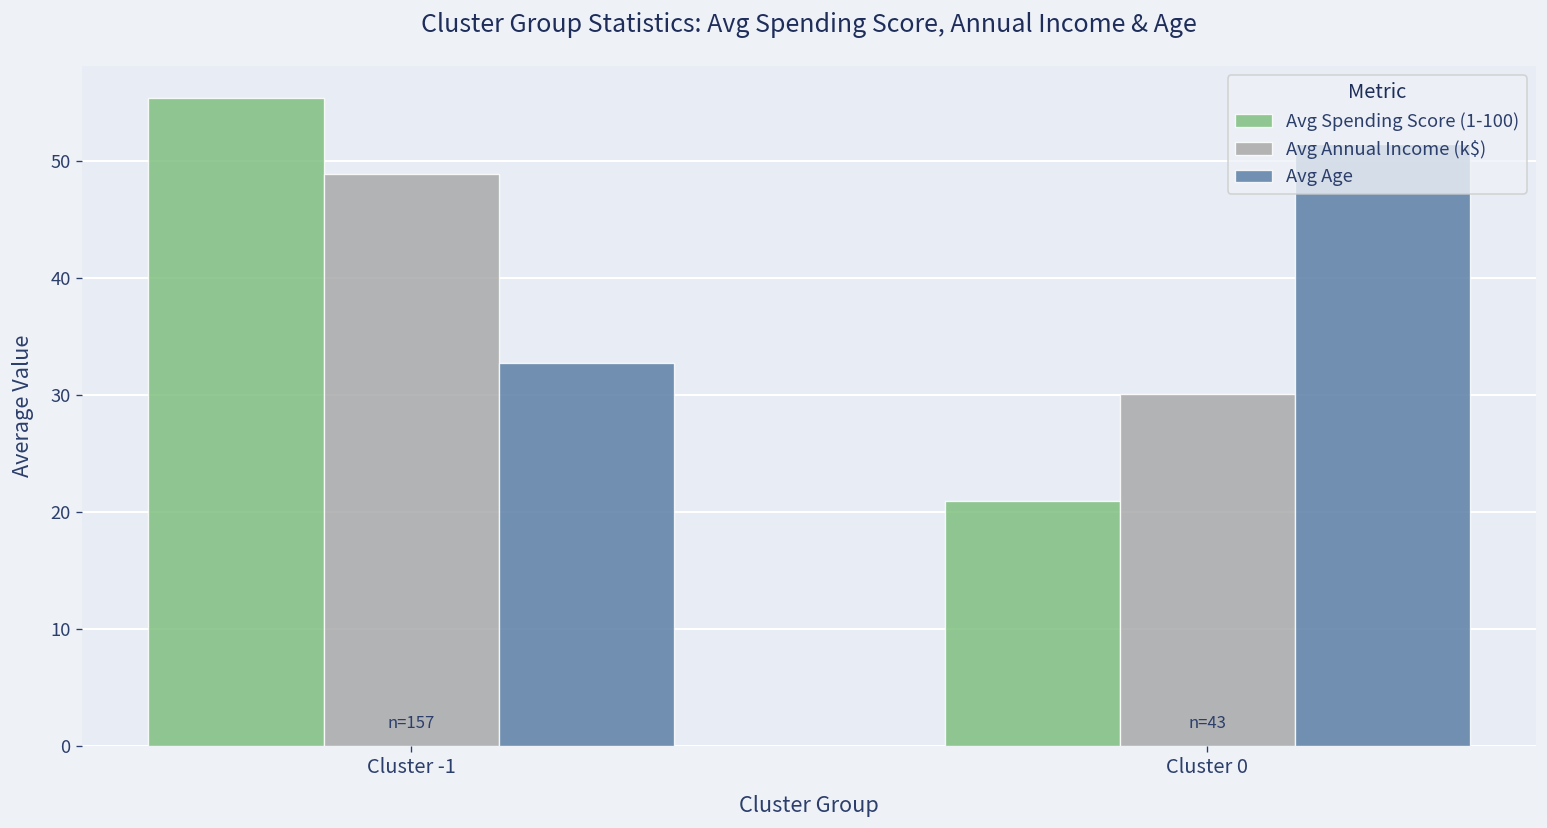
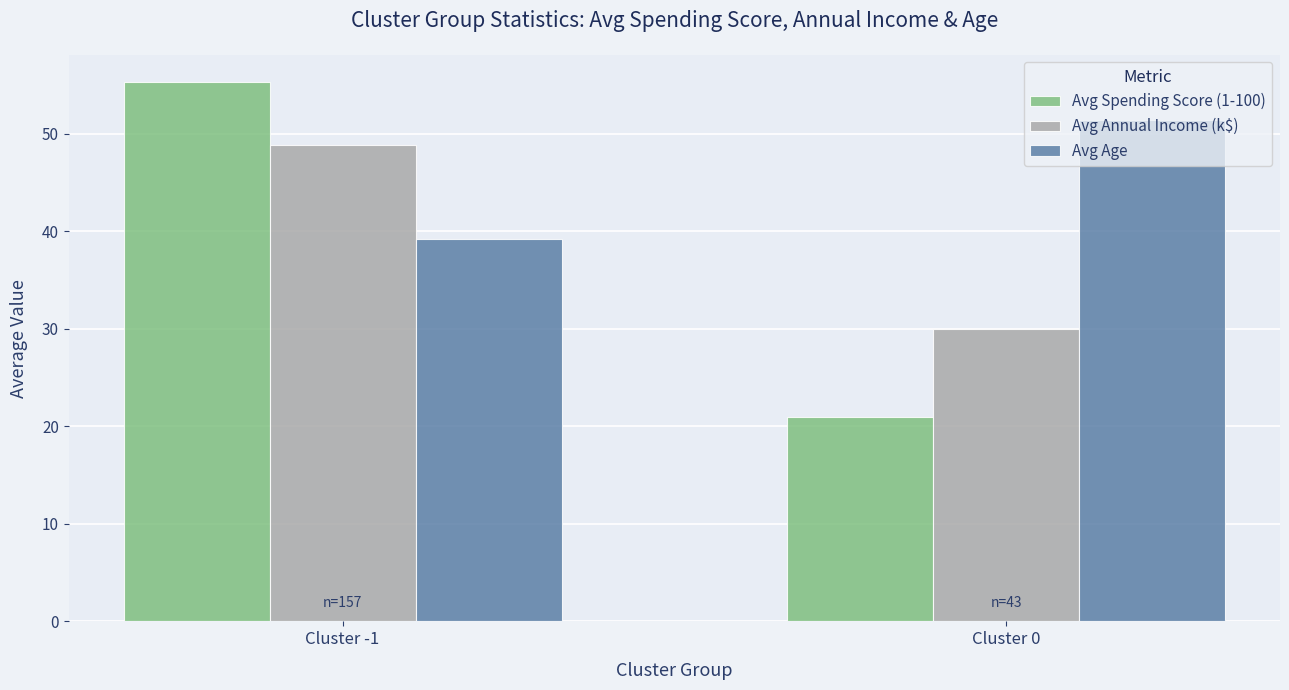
  {
    "Avg Spending Score (1-100)": {
      "Cluster -1": 55,
      "Cluster 0": 21
    },
    "Avg Age": {
-     "Cluster -1": 33
+     "Cluster -1": 39
    }
  }
